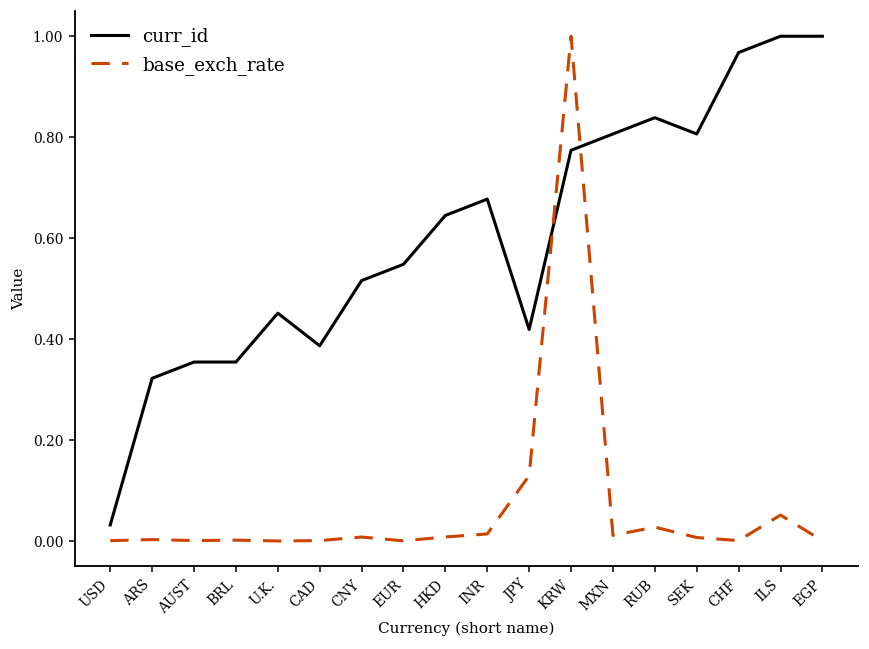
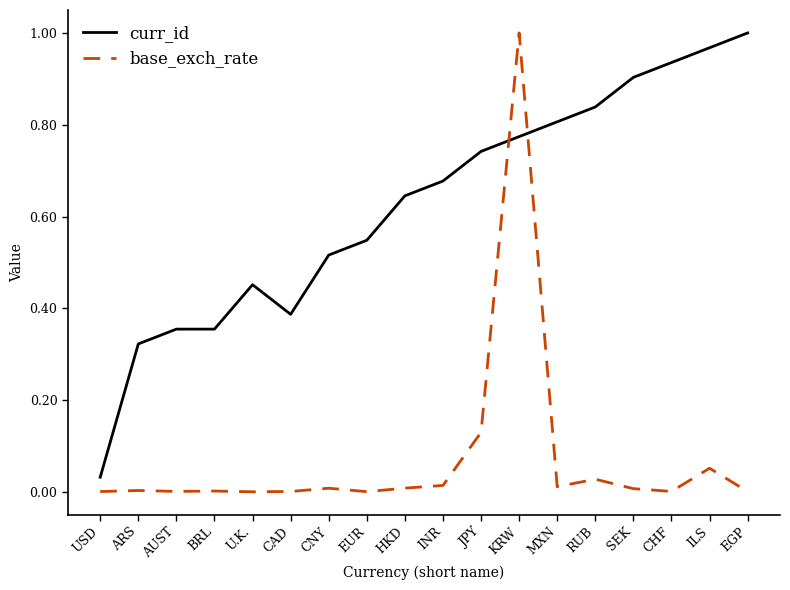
  {
    "curr_id": {
      "USD": 0.03,
      "ARS": 0.32,
      "AUST": 0.35,
      "BRL": 0.35,
      "U.K.": 0.45,
      "CAD": 0.39,
      "CNY": 0.52,
      "EUR": 0.55,
      "HKD": 0.65,
      "INR": 0.68,
-     "JPY": 0.42,
+     "JPY": 0.74,
      "KRW": 0.77,
      "MXN": 0.81,
      "RUB": 0.84,
-     "SEK": 0.81,
-     "CHF": 0.97,
-     "ILS": 1.00,
+     "SEK": 0.90,
+     "CHF": 0.94,
+     "ILS": 0.97,
      "EGP": 1.00
    },
    "base_exch_rate": {
      "USD": 0.00,
      "ARS": 0.00,
      "AUST": 0.00,
      "BRL": 0.00,
      "U.K.": 0.00,
      "CAD": 0.00,
      "CNY": 0.01,
      "EUR": 0.00,
      "HKD": 0.01,
      "INR": 0.01,
      "JPY": 0.13,
      "KRW": 1.00,
      "MXN": 0.01,
      "RUB": 0.03,
      "SEK": 0.01,
      "CHF": 0.00,
      "ILS": 0.05,
      "EGP": 0.00
    }
  }
